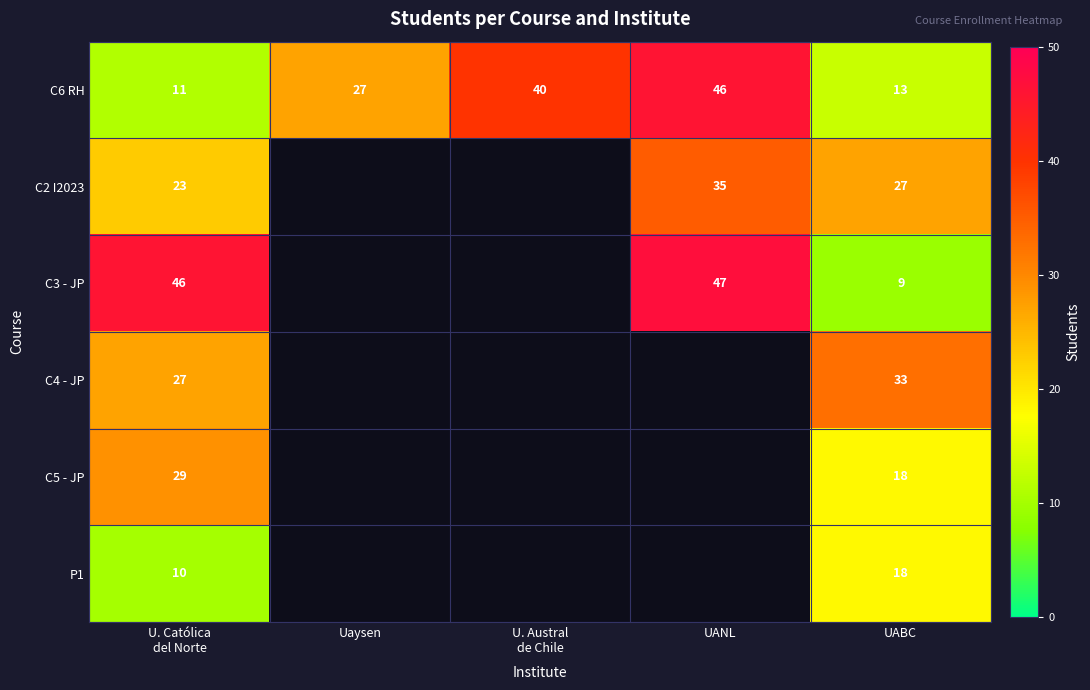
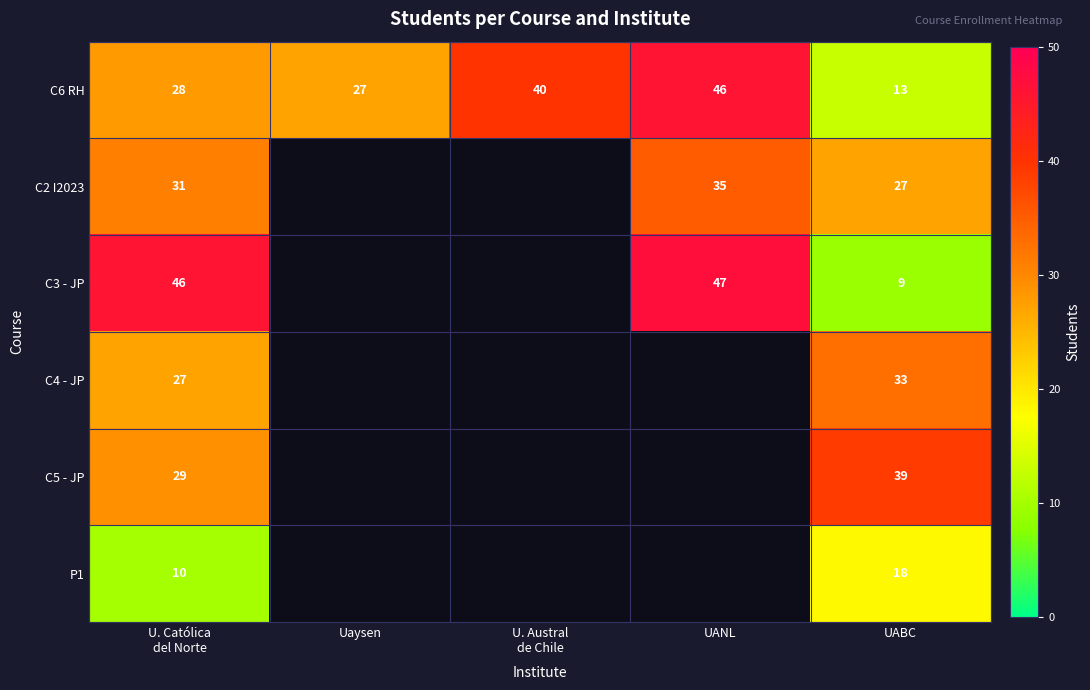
  {
    "C6 RH": {
-     "U. Católica del Norte": 11,
+     "U. Católica del Norte": 28,
      "Uaysen": 27,
      "U. Austral de Chile": 40,
      "UANL": 46,
      "UABC": 13
    },
    "C2 I2023": {
-     "U. Católica del Norte": 23,
+     "U. Católica del Norte": 31,
      "UANL": 35,
      "UABC": 27
    },
    "C3 - JP": {
      "U. Católica del Norte": 46,
      "UANL": 47,
      "UABC": 9
    },
    "C4 - JP": {
      "U. Católica del Norte": 27,
      "UABC": 33
    },
    "C5 - JP": {
      "U. Católica del Norte": 29,
-     "UABC": 18
+     "UABC": 39
    },
    "P1": {
      "U. Católica del Norte": 10,
      "UABC": 18
    }
  }
